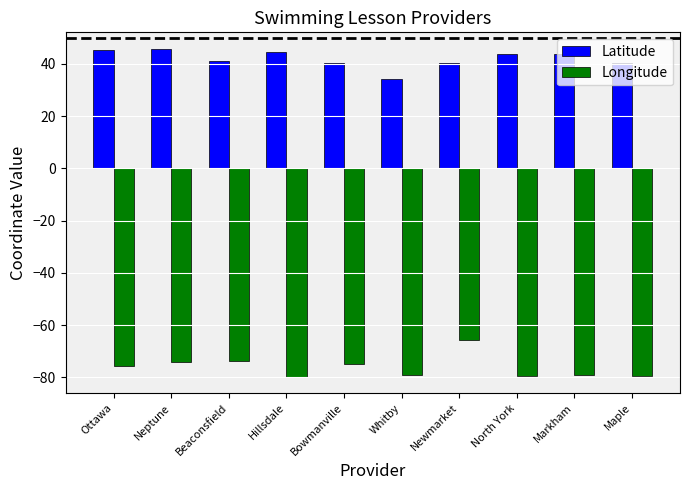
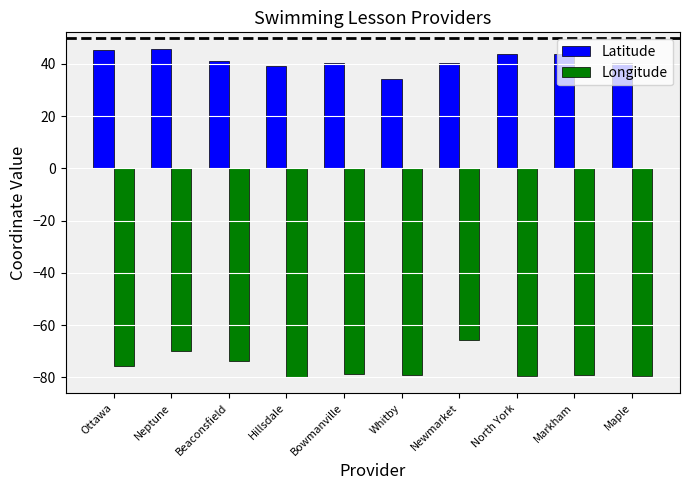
  {
    "Latitude": {
      "Ottawa": 45,
      "Neptune": 46,
      "Beaconsfield": 41,
-     "Hillsdale": 45,
+     "Hillsdale": 39,
      "Bowmanville": 40,
      "Whitby": 34,
      "Newmarket": 41,
      "North York": 44
    },
    "Longitude": {
      "Ottawa": -76,
-     "Neptune": -74,
+     "Neptune": -70,
      "Beaconsfield": -74,
      "Hillsdale": -80,
-     "Bowmanville": -75,
+     "Bowmanville": -79,
      "Whitby": -79,
      "Newmarket": -66,
      "North York": -79,
      "Markham": -79,
      "Maple": -80
    }
  }
